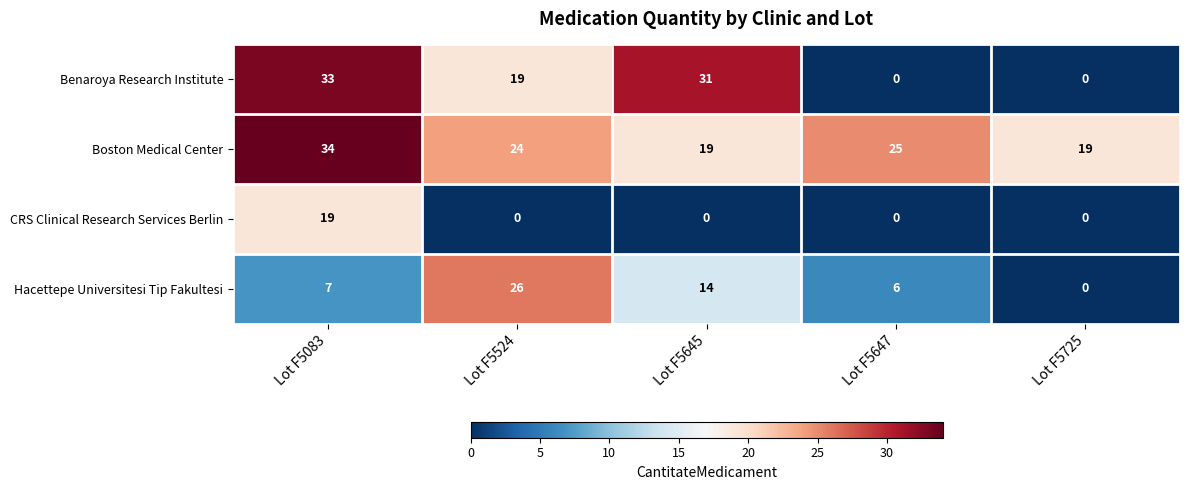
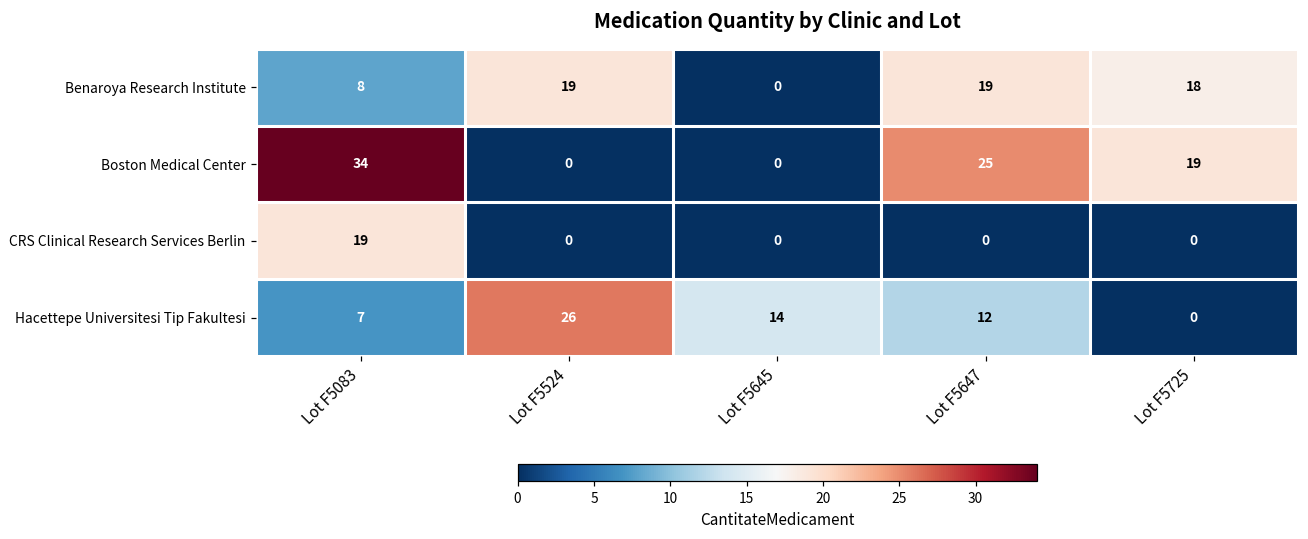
  {
    "Benaroya Research Institute": {
-     "Lot F5083": 33,
+     "Lot F5083": 8,
      "Lot F5524": 19,
-     "Lot F5645": 31,
-     "Lot F5647": 0,
-     "Lot F5725": 0
+     "Lot F5645": 0,
+     "Lot F5647": 19,
+     "Lot F5725": 18
    },
    "Boston Medical Center": {
      "Lot F5083": 34,
-     "Lot F5524": 24,
-     "Lot F5645": 19,
+     "Lot F5524": 0,
+     "Lot F5645": 0,
      "Lot F5647": 25,
      "Lot F5725": 19
    },
    "CRS Clinical Research Services Berlin": {
      "Lot F5083": 19,
      "Lot F5524": 0,
      "Lot F5645": 0,
      "Lot F5647": 0,
      "Lot F5725": 0
    },
    "Hacettepe Universitesi Tip Fakultesi": {
      "Lot F5083": 7,
      "Lot F5524": 26,
      "Lot F5645": 14,
-     "Lot F5647": 6,
+     "Lot F5647": 12,
      "Lot F5725": 0
    }
  }
